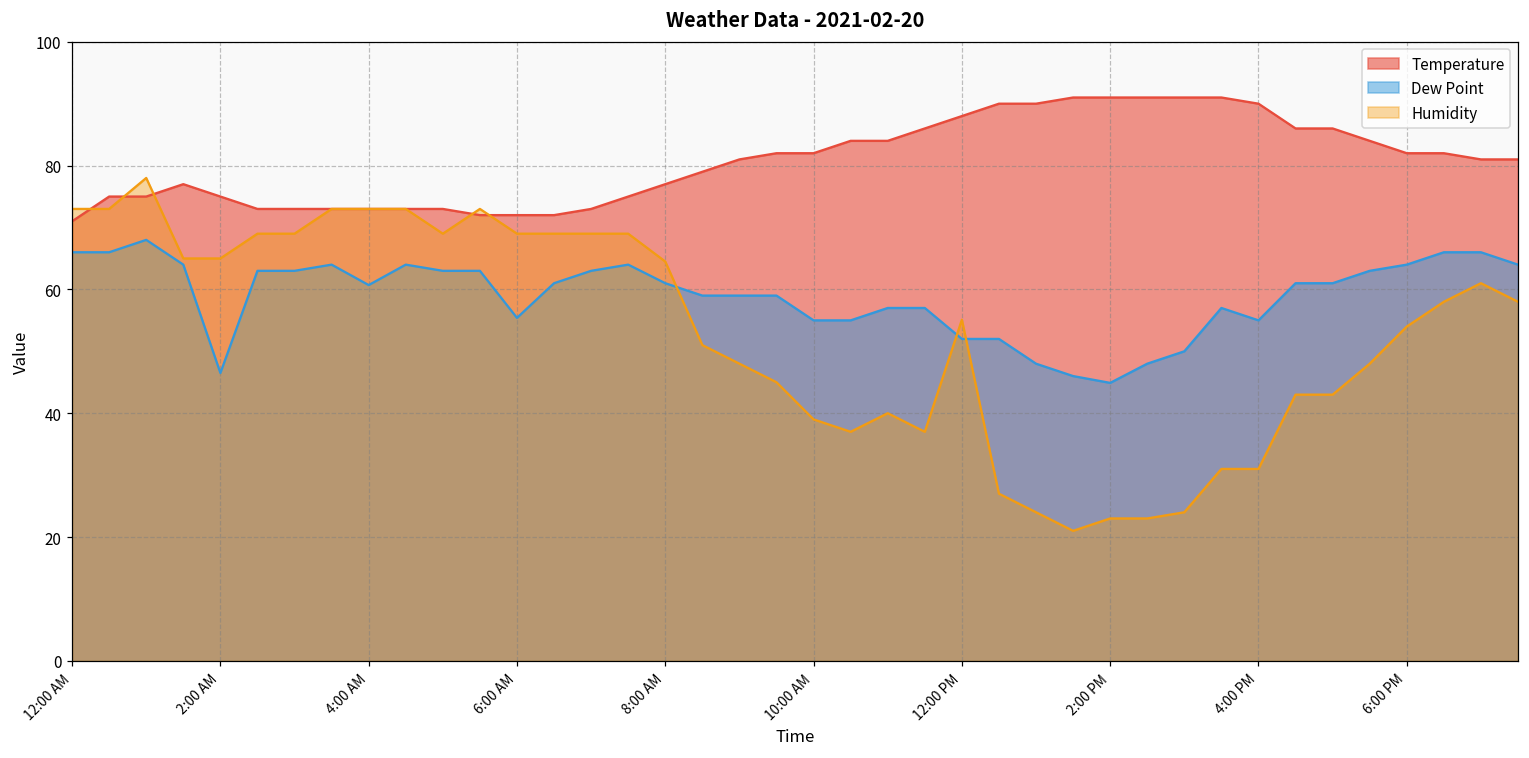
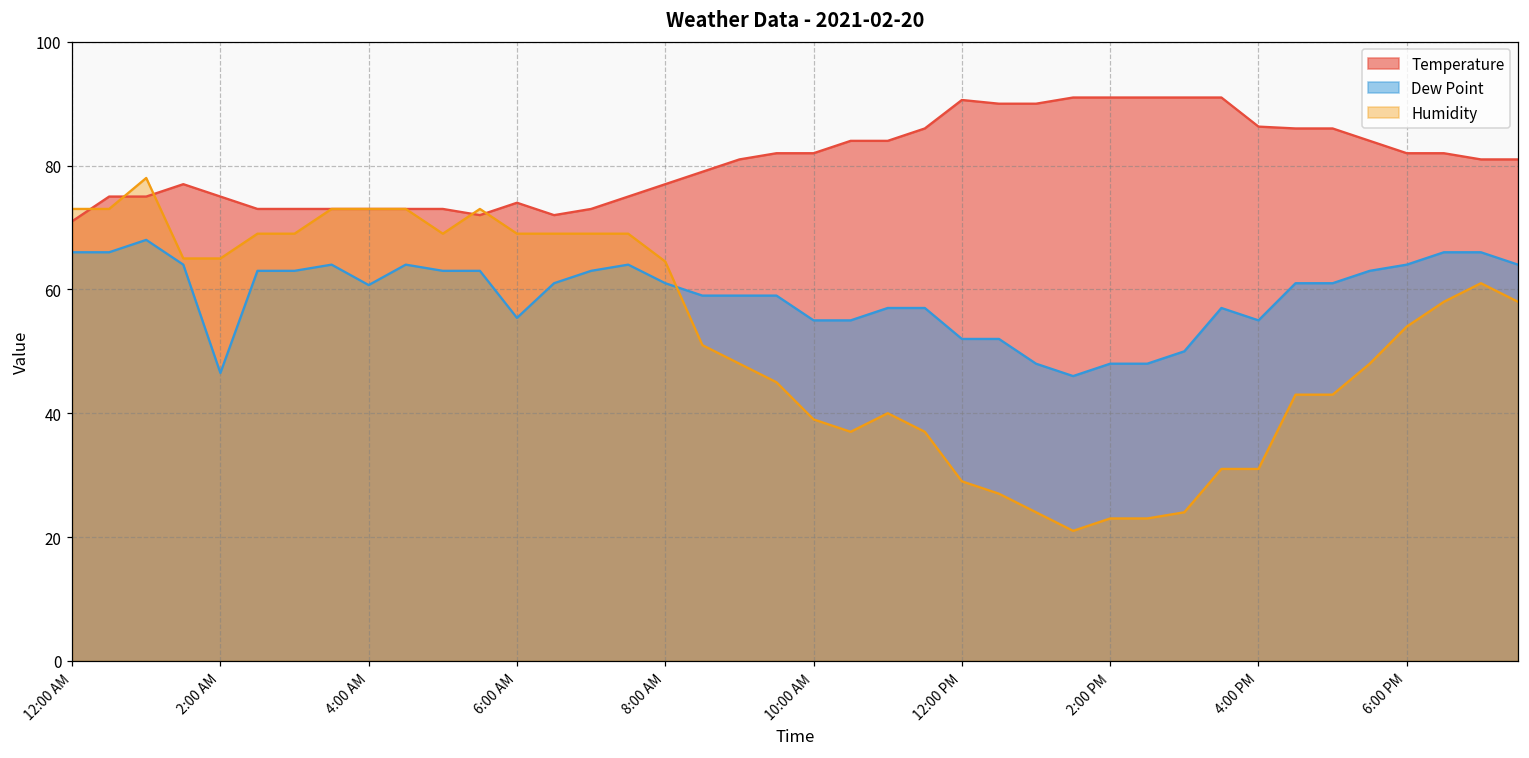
  {
    "Temperature": {
      "12:00 AM": 71,
      "2:00 AM": 75,
-     "6:00 AM": 72,
+     "6:00 AM": 74,
      "8:00 AM": 77,
      "10:00 AM": 82,
-     "12:00 PM": 88,
+     "12:00 PM": 91,
      "2:00 PM": 91,
-     "4:00 PM": 90,
+     "4:00 PM": 86,
      "6:00 PM": 82
    },
    "Dew Point": {
      "12:00 AM": 66,
      "2:00 AM": 47,
      "4:00 AM": 61,
      "6:00 AM": 55,
      "8:00 AM": 61,
      "10:00 AM": 55,
      "12:00 PM": 52,
-     "2:00 PM": 45,
+     "2:00 PM": 48,
      "4:00 PM": 55,
      "6:00 PM": 64
    },
    "Humidity": {
      "12:00 AM": 73,
      "2:00 AM": 65,
      "6:00 AM": 69,
      "8:00 AM": 65,
      "10:00 AM": 39,
-     "12:00 PM": 55,
+     "12:00 PM": 29,
      "2:00 PM": 23,
      "4:00 PM": 31,
      "6:00 PM": 54
    }
  }
